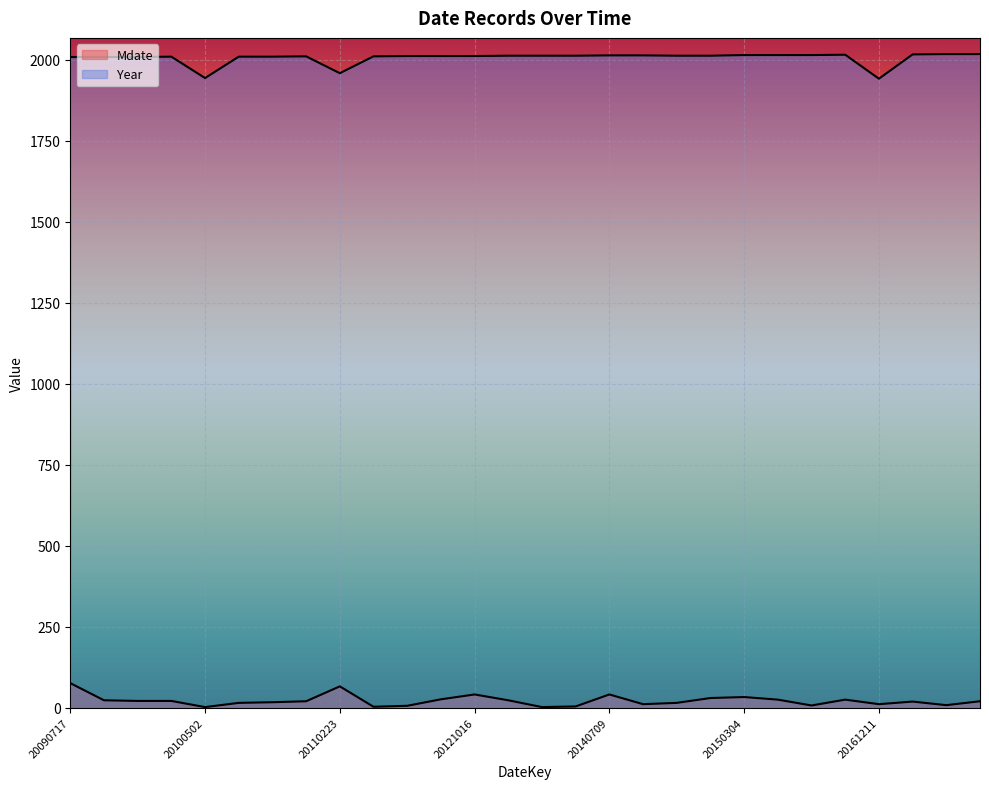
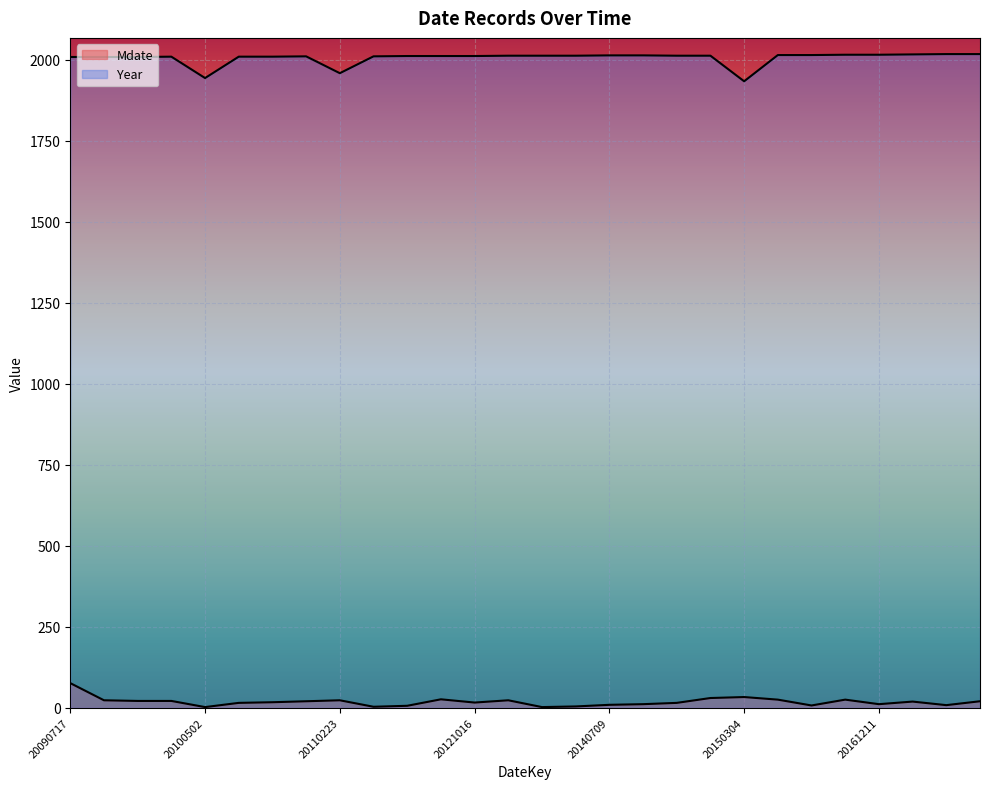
  {
    "Mdate": {
      "20090717": 80,
      "20100502": 0,
-     "20110223": 70,
-     "20121016": 40,
-     "20140709": 40,
+     "20110223": 20,
+     "20121016": 20,
+     "20140709": 10,
      "20150304": 30,
      "20161211": 10
    },
    "Year": {
      "20090717": 2010,
      "20100502": 1940,
      "20110223": 1960,
      "20121016": 2010,
      "20140709": 2010,
-     "20150304": 2020,
-     "20161211": 1940
+     "20150304": 1930,
+     "20161211": 2020
    }
  }
